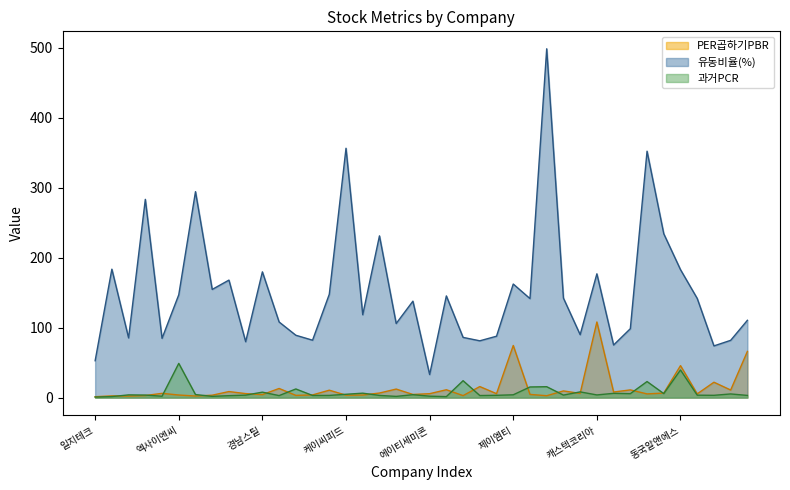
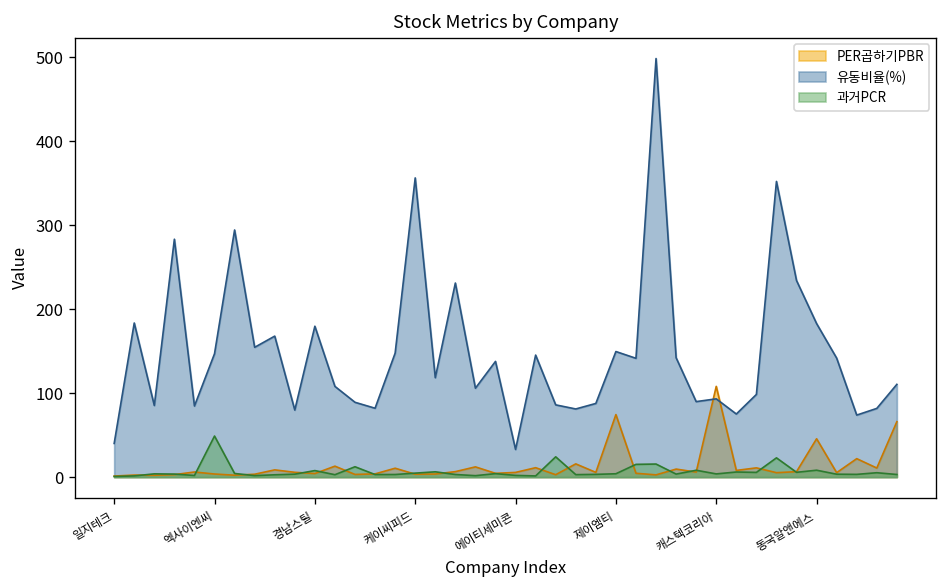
  {
    "PER곱하기PBR": {
      "엑사이엔씨": 0,
      "제이엠티": 70,
      "캐스텍코리아": 110,
      "동국알앤에스": 50
    },
    "유동비율(%)": {
-     "일지테크": 50,
+     "일지테크": 40,
      "엑사이엔씨": 150,
      "경남스틸": 180,
      "케이씨피드": 360,
      "에이티세미콘": 30,
-     "제이엠티": 160,
-     "캐스텍코리아": 180,
+     "제이엠티": 150,
+     "캐스텍코리아": 90,
      "동국알앤에스": 180
    },
    "과거PCR": {
      "엑사이엔씨": 50,
      "제이엠티": 0,
      "캐스텍코리아": 0,
-     "동국알앤에스": 40
+     "동국알앤에스": 10
    }
  }
